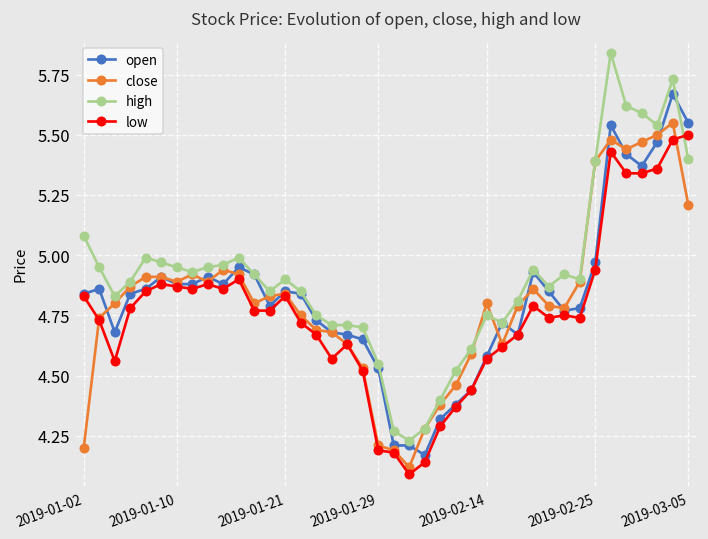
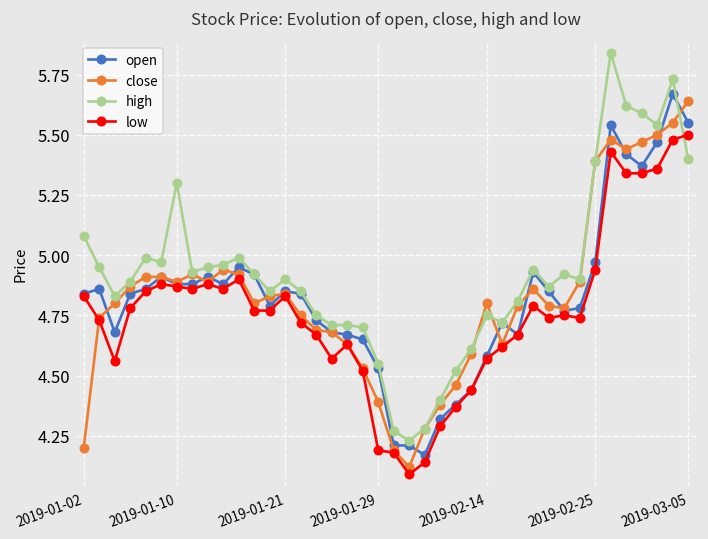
  {
    "open": {
      "2019-01-29": 4.53,
      "2019-02-25": 4.97,
      "2019-03-05": 5.55
    },
    "close": {
      "2019-01-02": 4.20,
-     "2019-01-29": 4.21,
+     "2019-01-29": 4.39,
      "2019-02-14": 4.80,
-     "2019-03-05": 5.21
+     "2019-03-05": 5.64
    },
    "high": {
      "2019-01-02": 5.08,
-     "2019-01-10": 4.95,
+     "2019-01-10": 5.30,
      "2019-01-21": 4.90,
      "2019-01-29": 4.55,
      "2019-02-14": 4.75,
      "2019-03-05": 5.40
    },
    "low": {
      "2019-01-29": 4.19,
      "2019-02-25": 4.94,
      "2019-03-05": 5.50
    }
  }
